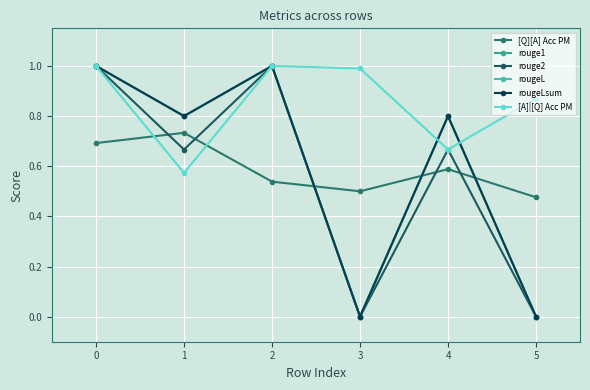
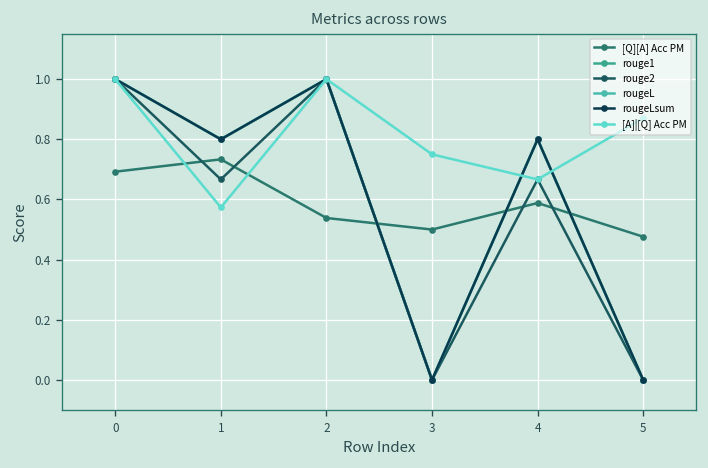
  {
    "[A]|[Q] Acc PM": {
      "1": 0.57,
-     "3": 0.99
+     "3": 0.75
    }
  }
